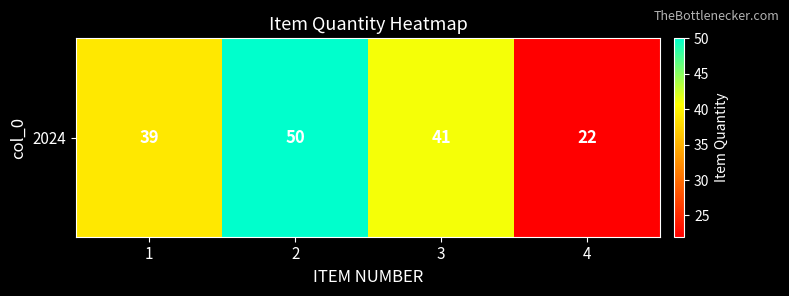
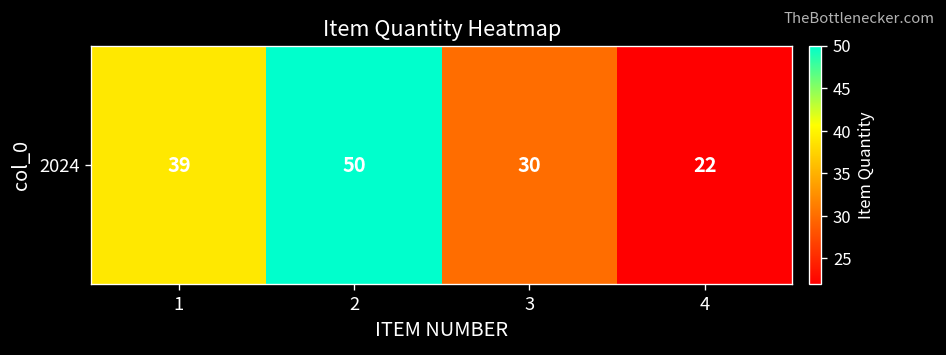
  {
    "2024": {
      "1": 39,
      "2": 50,
-     "3": 41,
+     "3": 30,
      "4": 22
    }
  }
